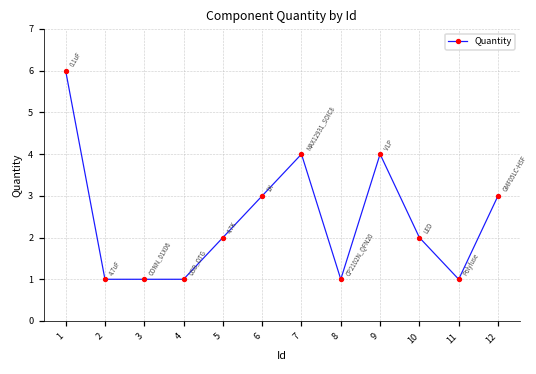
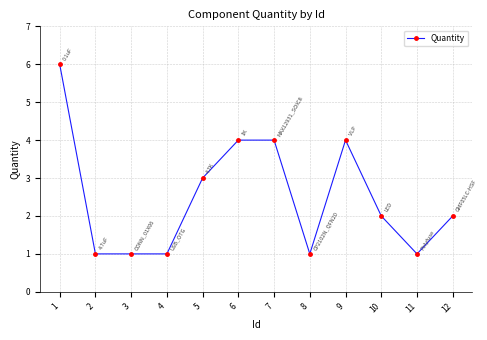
  {
-   "5": 2,
-   "6": 3,
+   "5": 3,
+   "6": 4,
    "7": 4,
    "8": 1,
    "9": 4,
    "10": 2,
    "11": 1,
-   "12": 3
+   "12": 2
  }
